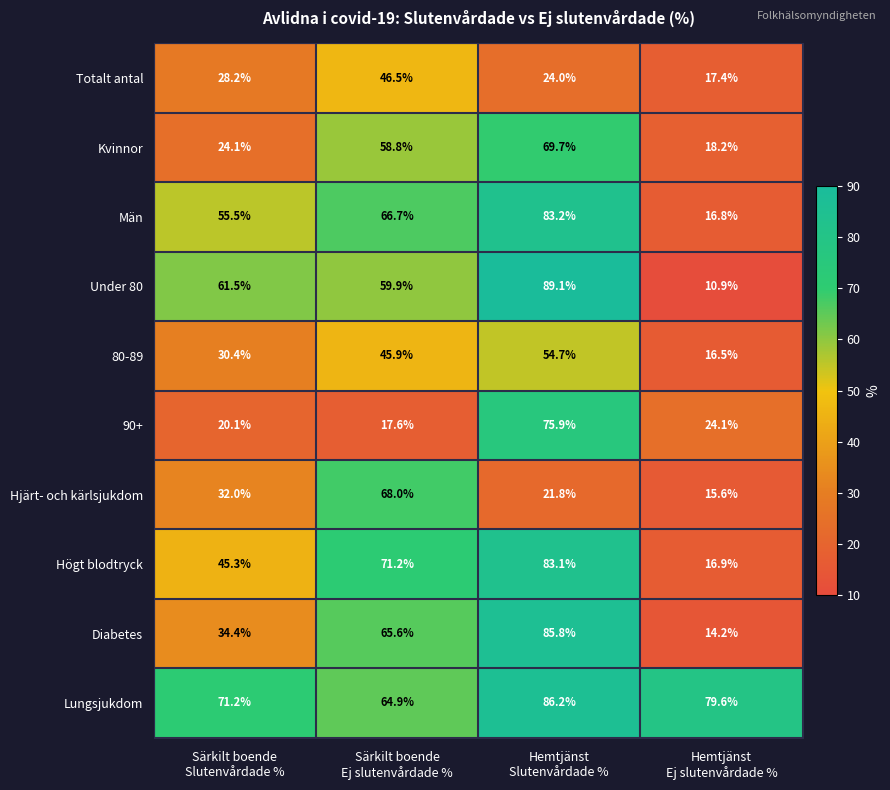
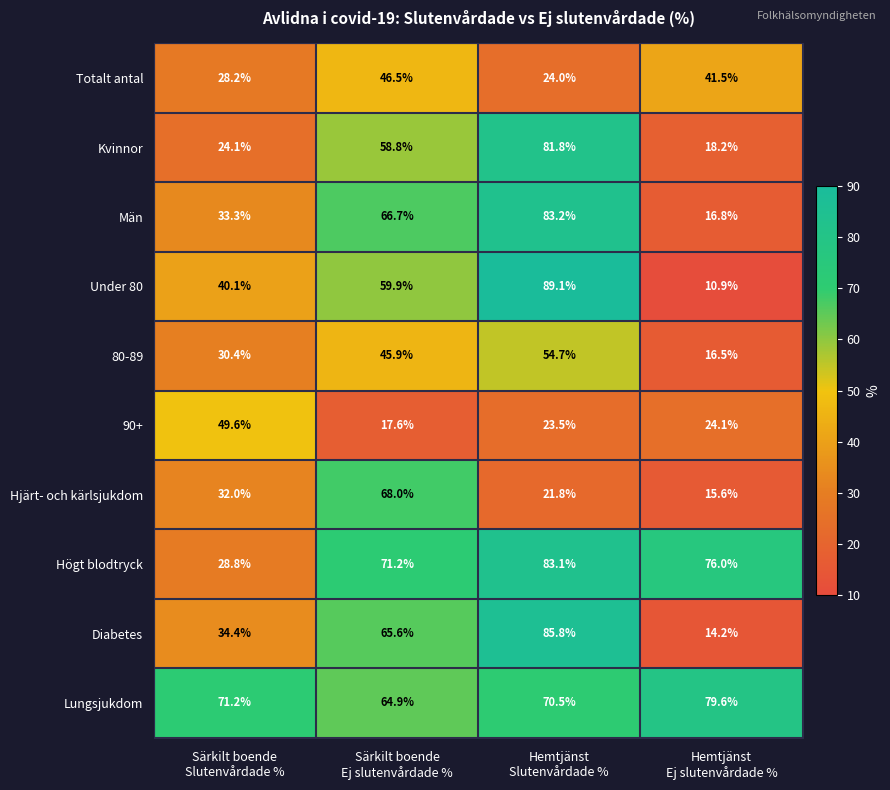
  {
    "Totalt antal": {
      "Särkilt boende Slutenvårdade %": "28.2%",
      "Särkilt boende Ej slutenvårdade %": "46.5%",
      "Hemtjänst Slutenvårdade %": "24.0%",
-     "Hemtjänst Ej slutenvårdade %": "17.4%"
+     "Hemtjänst Ej slutenvårdade %": "41.5%"
    },
    "Kvinnor": {
      "Särkilt boende Slutenvårdade %": "24.1%",
      "Särkilt boende Ej slutenvårdade %": "58.8%",
-     "Hemtjänst Slutenvårdade %": "69.7%",
+     "Hemtjänst Slutenvårdade %": "81.8%",
      "Hemtjänst Ej slutenvårdade %": "18.2%"
    },
    "Män": {
-     "Särkilt boende Slutenvårdade %": "55.5%",
+     "Särkilt boende Slutenvårdade %": "33.3%",
      "Särkilt boende Ej slutenvårdade %": "66.7%",
      "Hemtjänst Slutenvårdade %": "83.2%",
      "Hemtjänst Ej slutenvårdade %": "16.8%"
    },
    "Under 80": {
-     "Särkilt boende Slutenvårdade %": "61.5%",
+     "Särkilt boende Slutenvårdade %": "40.1%",
      "Särkilt boende Ej slutenvårdade %": "59.9%",
      "Hemtjänst Slutenvårdade %": "89.1%",
      "Hemtjänst Ej slutenvårdade %": "10.9%"
    },
    "80-89": {
      "Särkilt boende Slutenvårdade %": "30.4%",
      "Särkilt boende Ej slutenvårdade %": "45.9%",
      "Hemtjänst Slutenvårdade %": "54.7%",
      "Hemtjänst Ej slutenvårdade %": "16.5%"
    },
    "90+": {
-     "Särkilt boende Slutenvårdade %": "20.1%",
+     "Särkilt boende Slutenvårdade %": "49.6%",
      "Särkilt boende Ej slutenvårdade %": "17.6%",
-     "Hemtjänst Slutenvårdade %": "75.9%",
+     "Hemtjänst Slutenvårdade %": "23.5%",
      "Hemtjänst Ej slutenvårdade %": "24.1%"
    },
    "Hjärt- och kärlsjukdom": {
      "Särkilt boende Slutenvårdade %": "32.0%",
      "Särkilt boende Ej slutenvårdade %": "68.0%",
      "Hemtjänst Slutenvårdade %": "21.8%",
      "Hemtjänst Ej slutenvårdade %": "15.6%"
    },
    "Högt blodtryck": {
-     "Särkilt boende Slutenvårdade %": "45.3%",
+     "Särkilt boende Slutenvårdade %": "28.8%",
      "Särkilt boende Ej slutenvårdade %": "71.2%",
      "Hemtjänst Slutenvårdade %": "83.1%",
-     "Hemtjänst Ej slutenvårdade %": "16.9%"
+     "Hemtjänst Ej slutenvårdade %": "76.0%"
    },
    "Diabetes": {
      "Särkilt boende Slutenvårdade %": "34.4%",
      "Särkilt boende Ej slutenvårdade %": "65.6%",
      "Hemtjänst Slutenvårdade %": "85.8%",
      "Hemtjänst Ej slutenvårdade %": "14.2%"
    },
    "Lungsjukdom": {
      "Särkilt boende Slutenvårdade %": "71.2%",
      "Särkilt boende Ej slutenvårdade %": "64.9%",
-     "Hemtjänst Slutenvårdade %": "86.2%",
+     "Hemtjänst Slutenvårdade %": "70.5%",
      "Hemtjänst Ej slutenvårdade %": "79.6%"
    }
  }
